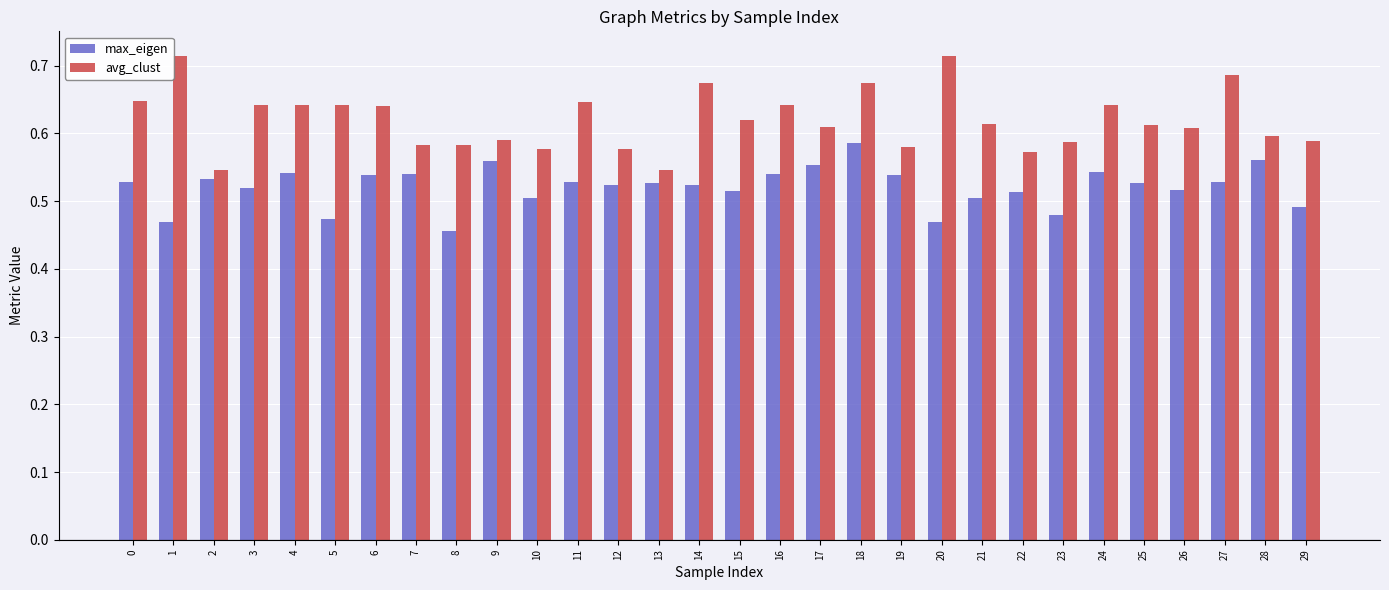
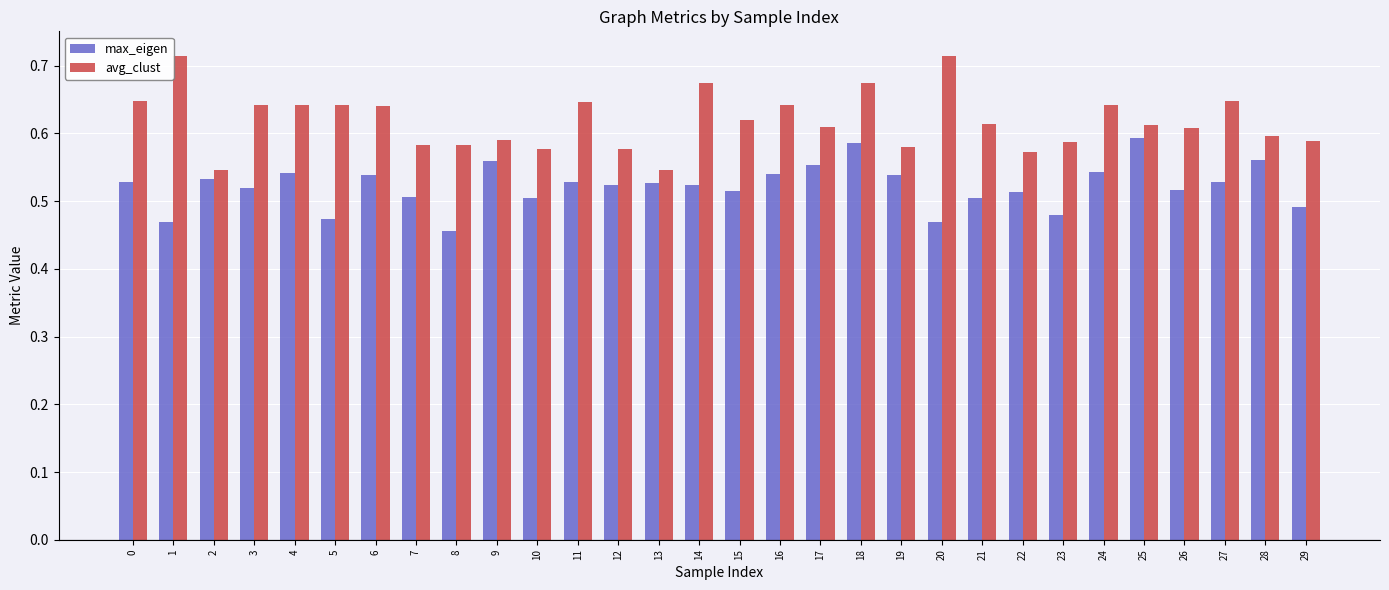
  {
    "max_eigen": {
      "0": 0.53,
      "1": 0.47,
      "2": 0.53,
      "3": 0.52,
      "4": 0.54,
      "5": 0.47,
      "6": 0.54,
-     "7": 0.54,
+     "7": 0.51,
      "8": 0.46,
      "9": 0.56,
      "10": 0.50,
      "11": 0.53,
      "12": 0.52,
      "13": 0.53,
      "14": 0.52,
      "15": 0.52,
      "16": 0.54,
      "17": 0.55,
      "18": 0.59,
      "19": 0.54,
      "20": 0.47,
      "21": 0.50,
      "22": 0.51,
      "23": 0.48,
      "24": 0.54,
-     "25": 0.53,
+     "25": 0.59,
      "26": 0.52,
      "27": 0.53,
      "28": 0.56,
      "29": 0.49
    },
    "avg_clust": {
      "0": 0.65,
      "1": 0.72,
      "2": 0.55,
      "3": 0.64,
      "4": 0.64,
      "5": 0.64,
      "6": 0.64,
      "7": 0.58,
      "8": 0.58,
      "9": 0.59,
      "10": 0.58,
      "11": 0.65,
      "12": 0.58,
      "13": 0.55,
      "14": 0.67,
      "15": 0.62,
      "16": 0.64,
      "17": 0.61,
      "18": 0.67,
      "19": 0.58,
      "20": 0.72,
      "21": 0.61,
      "22": 0.57,
      "23": 0.59,
      "24": 0.64,
      "25": 0.61,
      "26": 0.61,
-     "27": 0.69,
+     "27": 0.65,
      "28": 0.60,
      "29": 0.59
    }
  }
